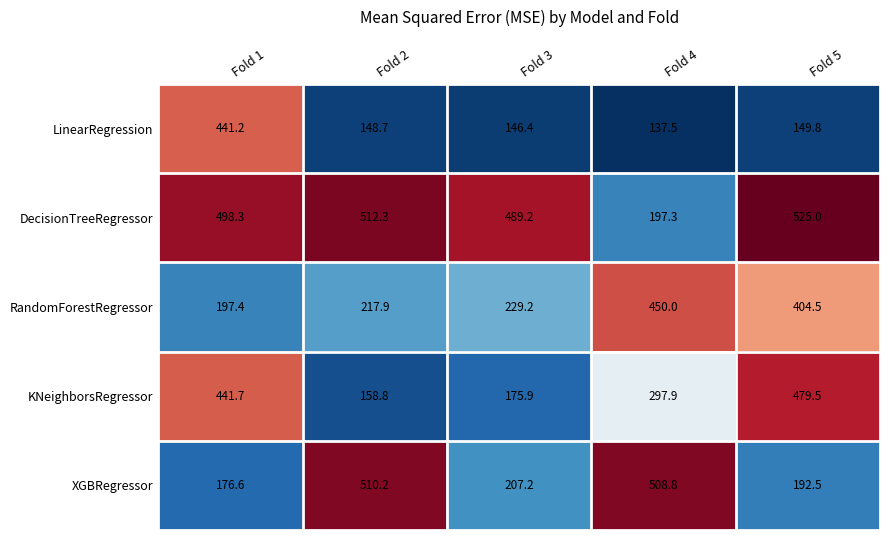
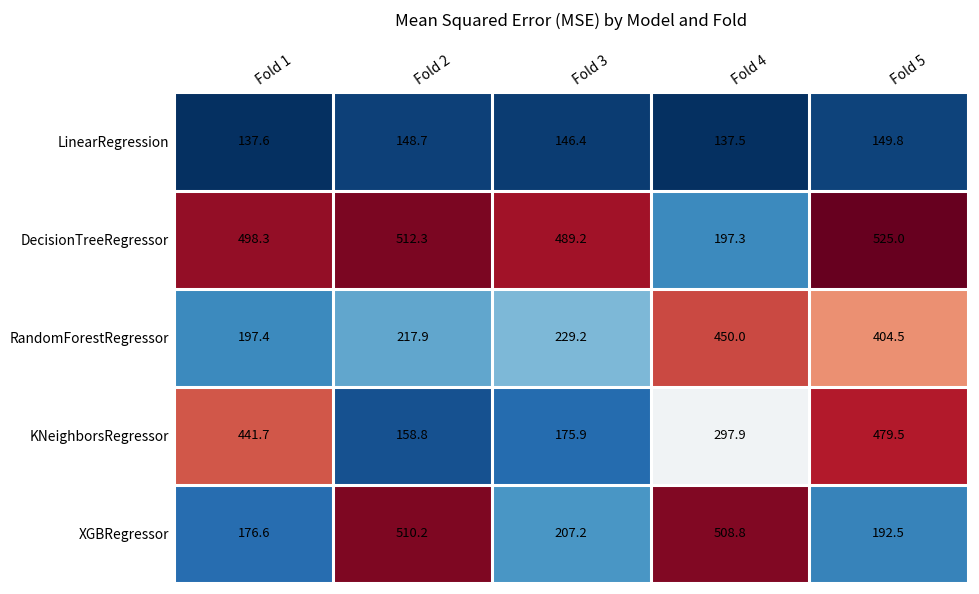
  {
    "LinearRegression": {
-     "Fold 1": 441.2,
+     "Fold 1": 137.6,
      "Fold 2": 148.7,
      "Fold 3": 146.4,
      "Fold 4": 137.5,
      "Fold 5": 149.8
    },
    "DecisionTreeRegressor": {
      "Fold 1": 498.3,
      "Fold 2": 512.3,
      "Fold 3": 489.2,
      "Fold 4": 197.3,
      "Fold 5": 525.0
    },
    "RandomForestRegressor": {
      "Fold 1": 197.4,
      "Fold 2": 217.9,
      "Fold 3": 229.2,
      "Fold 4": 450.0,
      "Fold 5": 404.5
    },
    "KNeighborsRegressor": {
      "Fold 1": 441.7,
      "Fold 2": 158.8,
      "Fold 3": 175.9,
      "Fold 4": 297.9,
      "Fold 5": 479.5
    },
    "XGBRegressor": {
      "Fold 1": 176.6,
      "Fold 2": 510.2,
      "Fold 3": 207.2,
      "Fold 4": 508.8,
      "Fold 5": 192.5
    }
  }
